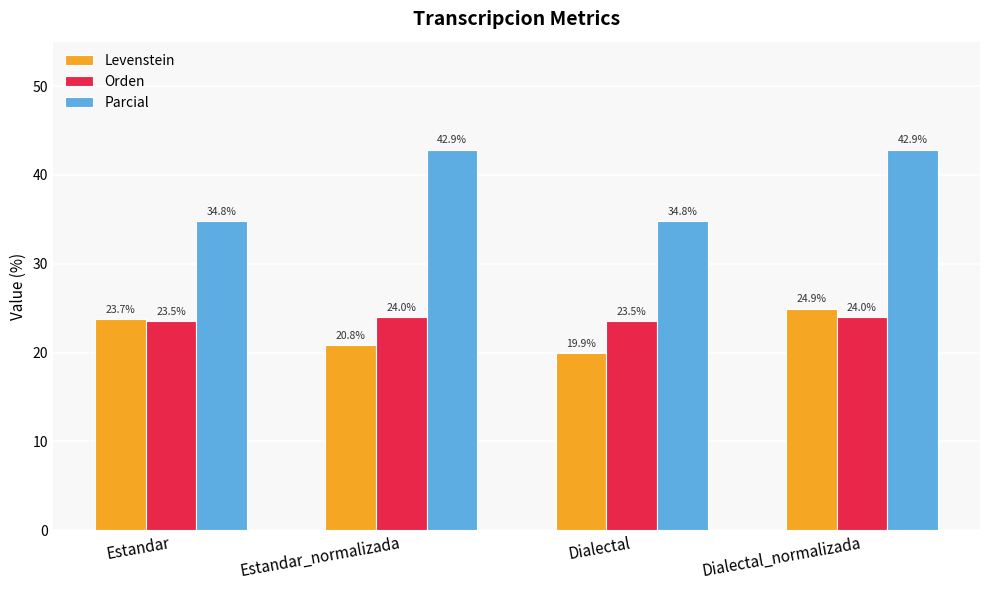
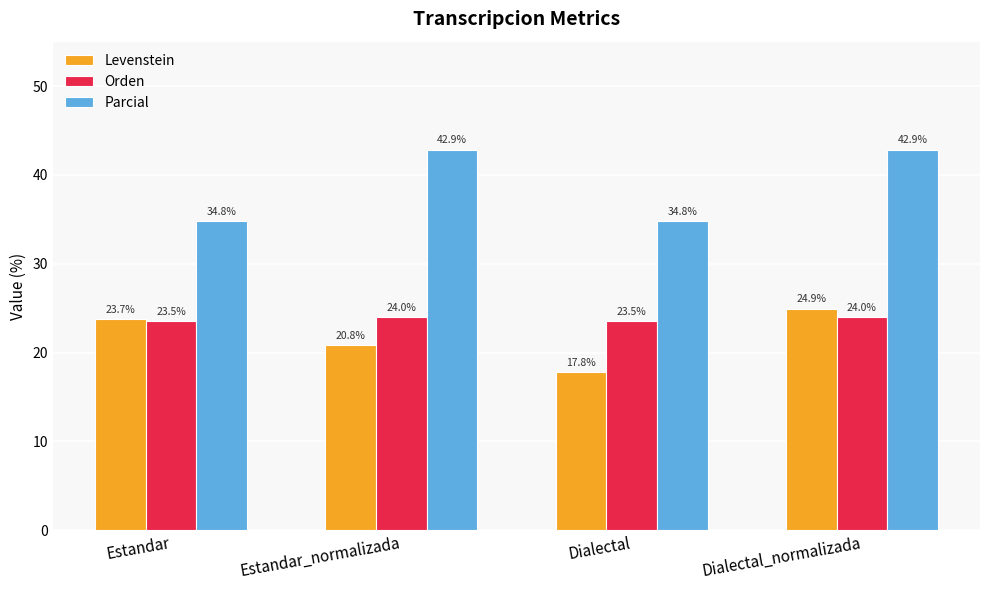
  {
    "Levenstein": {
      "Estandar": "23.7%",
      "Estandar_normalizada": "20.8%",
-     "Dialectal": "19.9%",
+     "Dialectal": "17.8%",
      "Dialectal_normalizada": "24.9%"
    },
    "Orden": {
      "Estandar": "23.5%",
      "Estandar_normalizada": "24.0%",
      "Dialectal": "23.5%",
      "Dialectal_normalizada": "24.0%"
    },
    "Parcial": {
      "Estandar": "34.8%",
      "Estandar_normalizada": "42.9%",
      "Dialectal": "34.8%",
      "Dialectal_normalizada": "42.9%"
    }
  }
